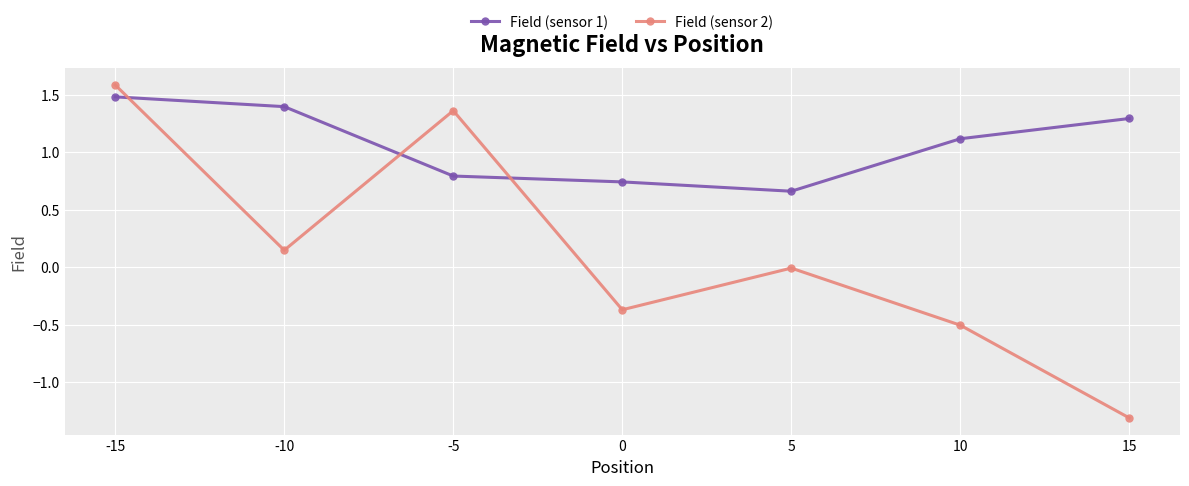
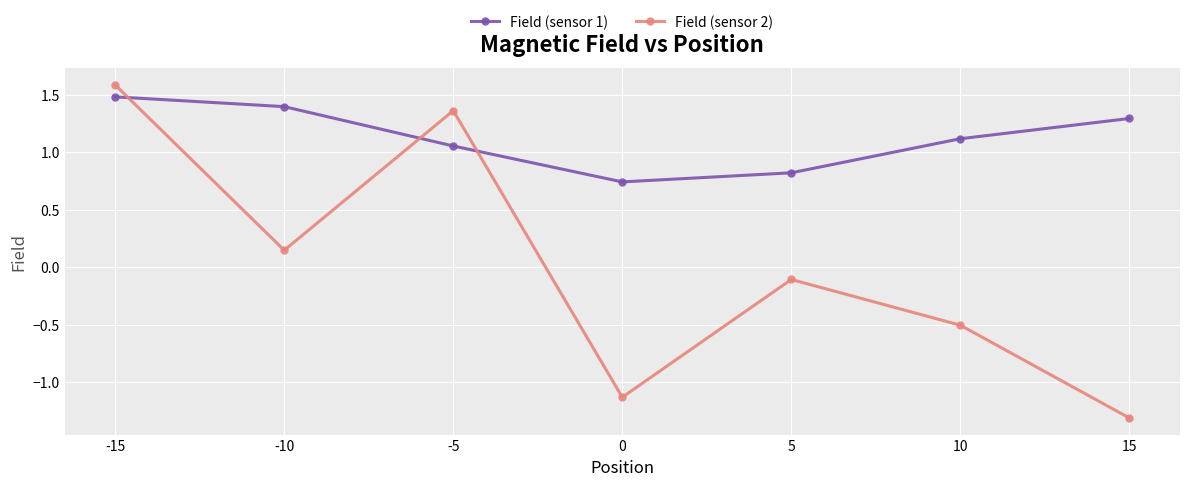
  {
    "Field (sensor 1)": {
      "-15": 1.48,
      "-10": 1.40,
-     "-5": 0.79,
+     "-5": 1.05,
      "0": 0.74,
-     "5": 0.66,
+     "5": 0.82,
      "10": 1.12,
      "15": 1.29
    },
    "Field (sensor 2)": {
      "-15": 1.58,
      "-10": 0.15,
      "-5": 1.36,
-     "0": -0.37,
-     "5": -0.01,
+     "0": -1.13,
+     "5": -0.11,
      "10": -0.50,
      "15": -1.31
    }
  }
